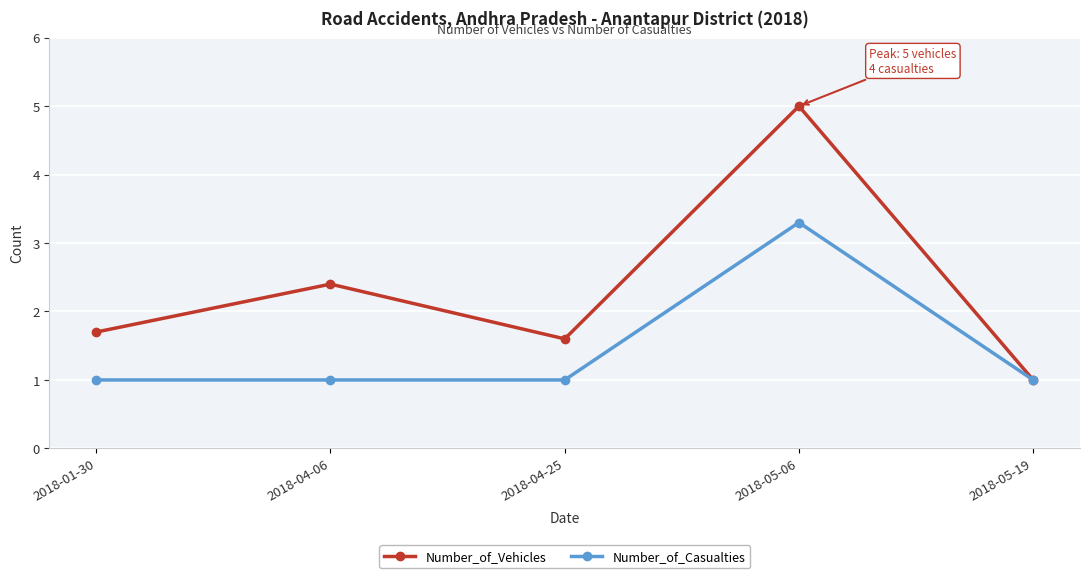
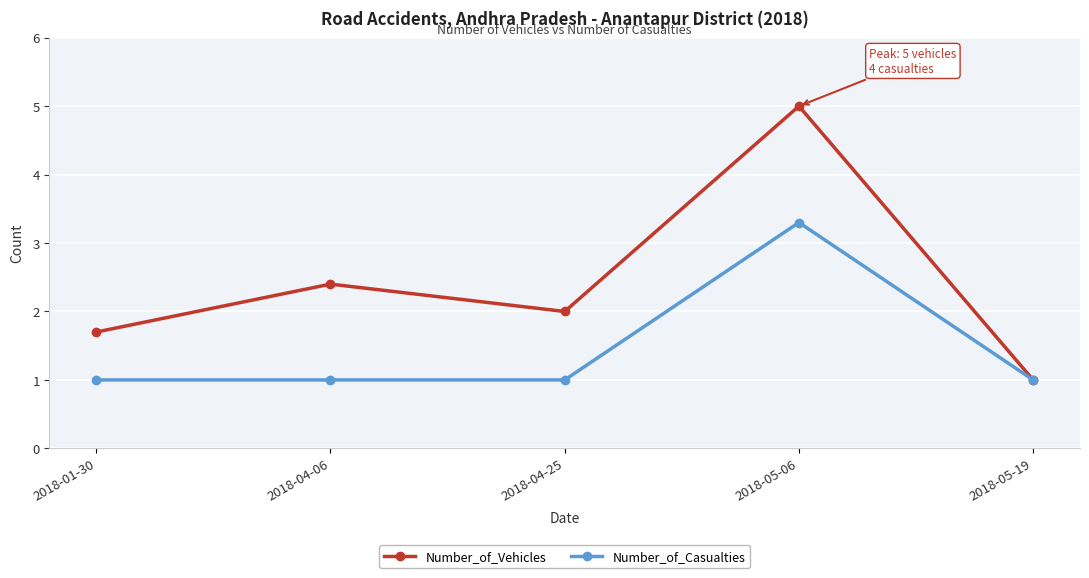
  {
    "Number_of_Vehicles": {
      "2018-01-30": 1.7,
      "2018-04-06": 2.4,
-     "2018-04-25": 1.6
+     "2018-04-25": 2.0
    },
    "Number_of_Casualties": {
      "2018-01-30": 1.0,
      "2018-04-06": 1.0,
      "2018-04-25": 1.0,
      "2018-05-06": 3.3
    }
  }
